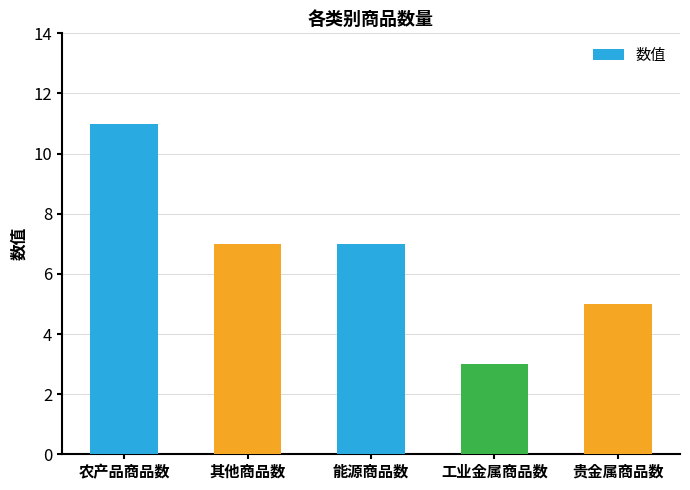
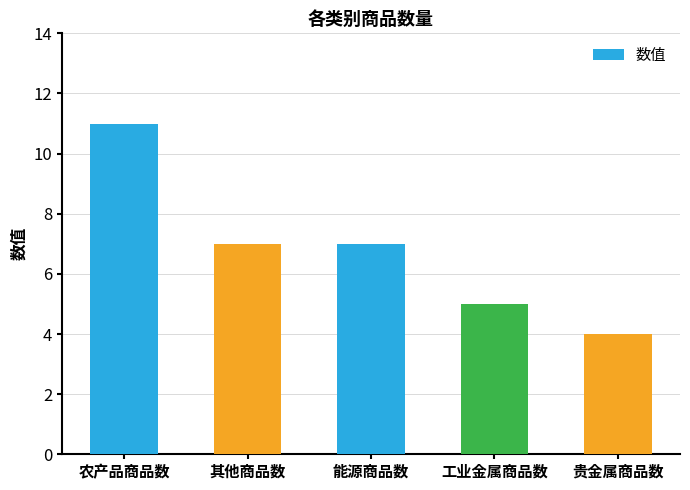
  {
    "农产品商品数": 11,
    "其他商品数": 7,
    "能源商品数": 7,
-   "工业金属商品数": 3,
-   "贵金属商品数": 5
+   "工业金属商品数": 5,
+   "贵金属商品数": 4
  }
